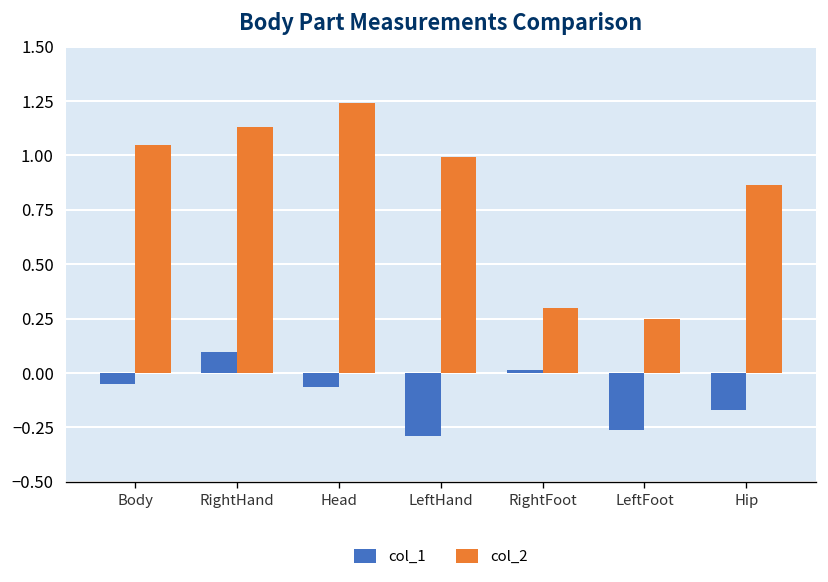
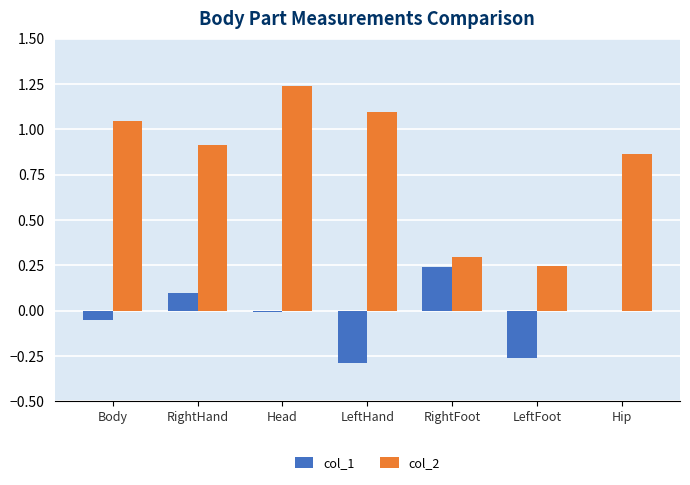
  {
    "col_1": {
      "Body": -0.05,
      "RightHand": 0.10,
-     "Head": -0.07,
+     "Head": -0.01,
      "LeftHand": -0.29,
-     "RightFoot": 0.01,
+     "RightFoot": 0.24,
      "LeftFoot": -0.26,
-     "Hip": -0.17
+     "Hip": 0.00
    },
    "col_2": {
      "Body": 1.05,
-     "RightHand": 1.13,
+     "RightHand": 0.91,
      "Head": 1.24,
-     "LeftHand": 0.99,
+     "LeftHand": 1.10,
      "RightFoot": 0.30,
      "LeftFoot": 0.25,
      "Hip": 0.86
    }
  }
